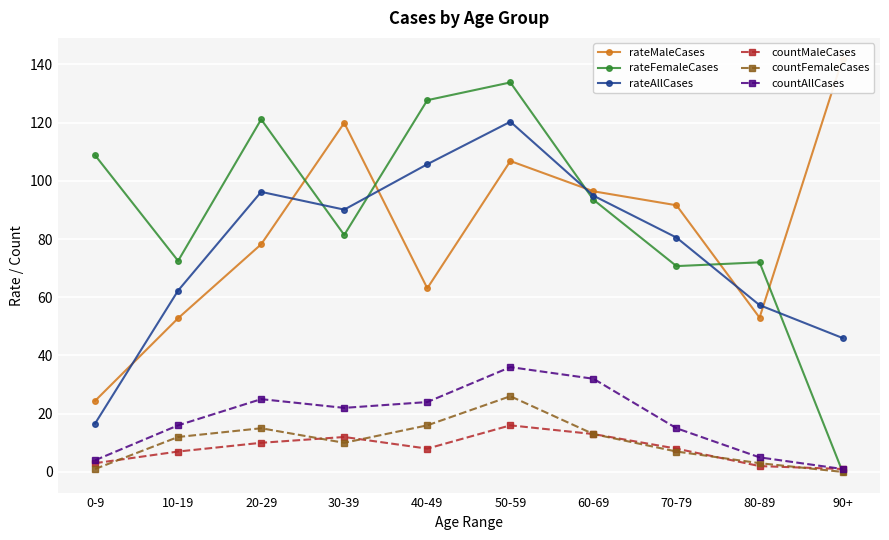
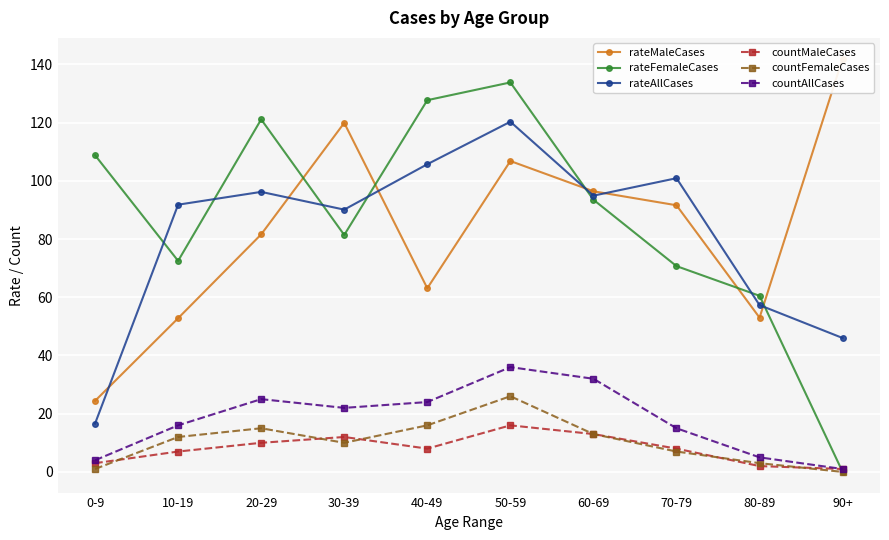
  {
    "rateMaleCases": {
      "0-9": 24,
      "10-19": 53,
-     "20-29": 78,
+     "20-29": 82,
      "30-39": 120,
      "40-49": 63,
      "50-59": 107,
      "60-69": 96,
      "70-79": 92,
      "80-89": 53
    },
    "rateFemaleCases": {
      "0-9": 109,
      "10-19": 73,
      "20-29": 121,
      "30-39": 81,
      "40-49": 128,
      "50-59": 134,
      "60-69": 94,
      "70-79": 71,
-     "80-89": 72
+     "80-89": 61
    },
    "rateAllCases": {
      "0-9": 17,
-     "10-19": 62,
+     "10-19": 92,
      "20-29": 96,
      "30-39": 90,
      "40-49": 106,
      "50-59": 120,
      "60-69": 95,
-     "70-79": 81,
+     "70-79": 101,
      "80-89": 57,
      "90+": 46
    },
    "countMaleCases": {
      "0-9": 3,
      "10-19": 7,
      "20-29": 10,
      "30-39": 12,
      "40-49": 8,
      "50-59": 16,
      "70-79": 8,
      "80-89": 2
    },
    "countFemaleCases": {
      "0-9": 1,
      "10-19": 12,
      "20-29": 15,
      "30-39": 10,
      "40-49": 16,
      "50-59": 26,
      "70-79": 7,
      "80-89": 3
    },
    "countAllCases": {
      "0-9": 4,
      "10-19": 16,
      "20-29": 25,
      "30-39": 22,
      "40-49": 24,
      "50-59": 36,
      "60-69": 32,
      "70-79": 15,
      "80-89": 5
    }
  }
